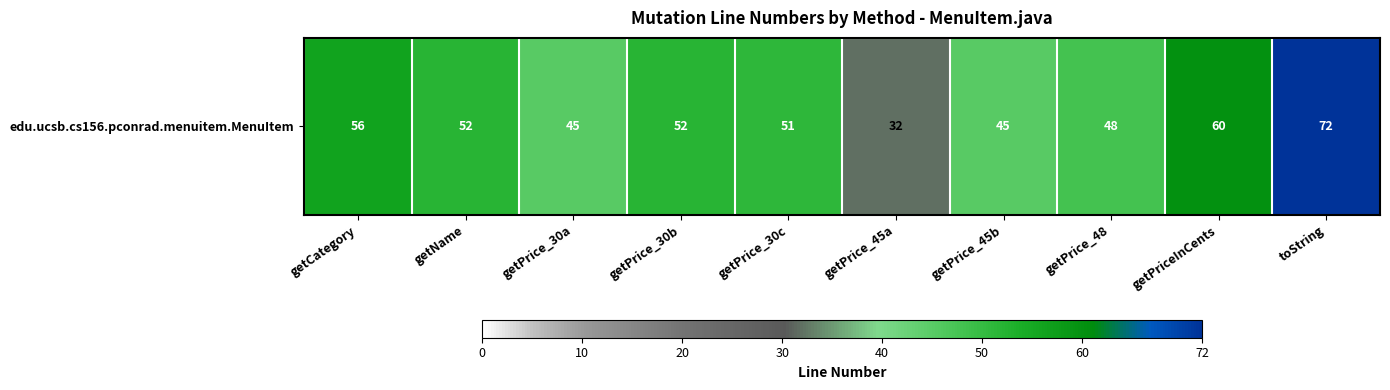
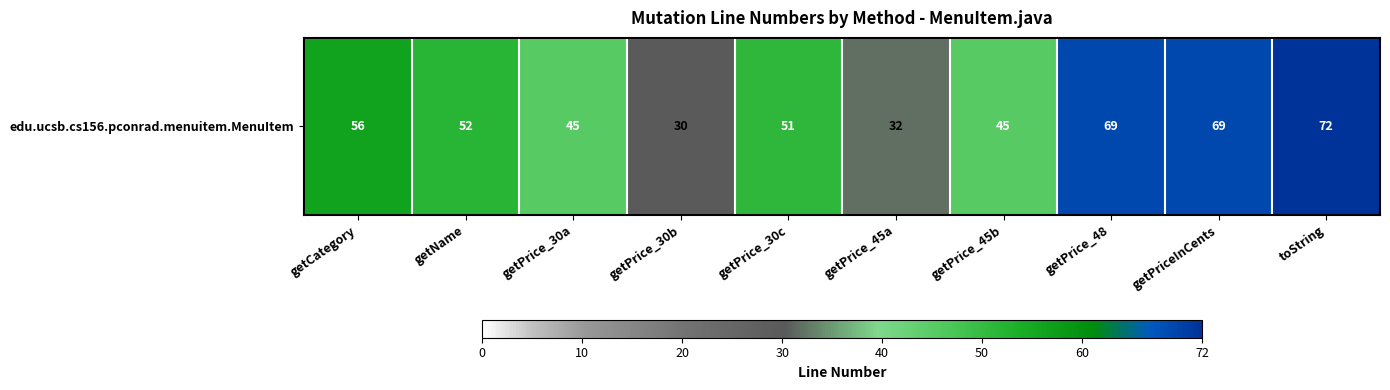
  {
    "edu.ucsb.cs156.pconrad.menuitem.MenuItem": {
      "getCategory": 56,
      "getName": 52,
      "getPrice_30a": 45,
-     "getPrice_30b": 52,
+     "getPrice_30b": 30,
      "getPrice_30c": 51,
      "getPrice_45a": 32,
      "getPrice_45b": 45,
-     "getPrice_48": 48,
-     "getPriceInCents": 60,
+     "getPrice_48": 69,
+     "getPriceInCents": 69,
      "toString": 72
    }
  }
